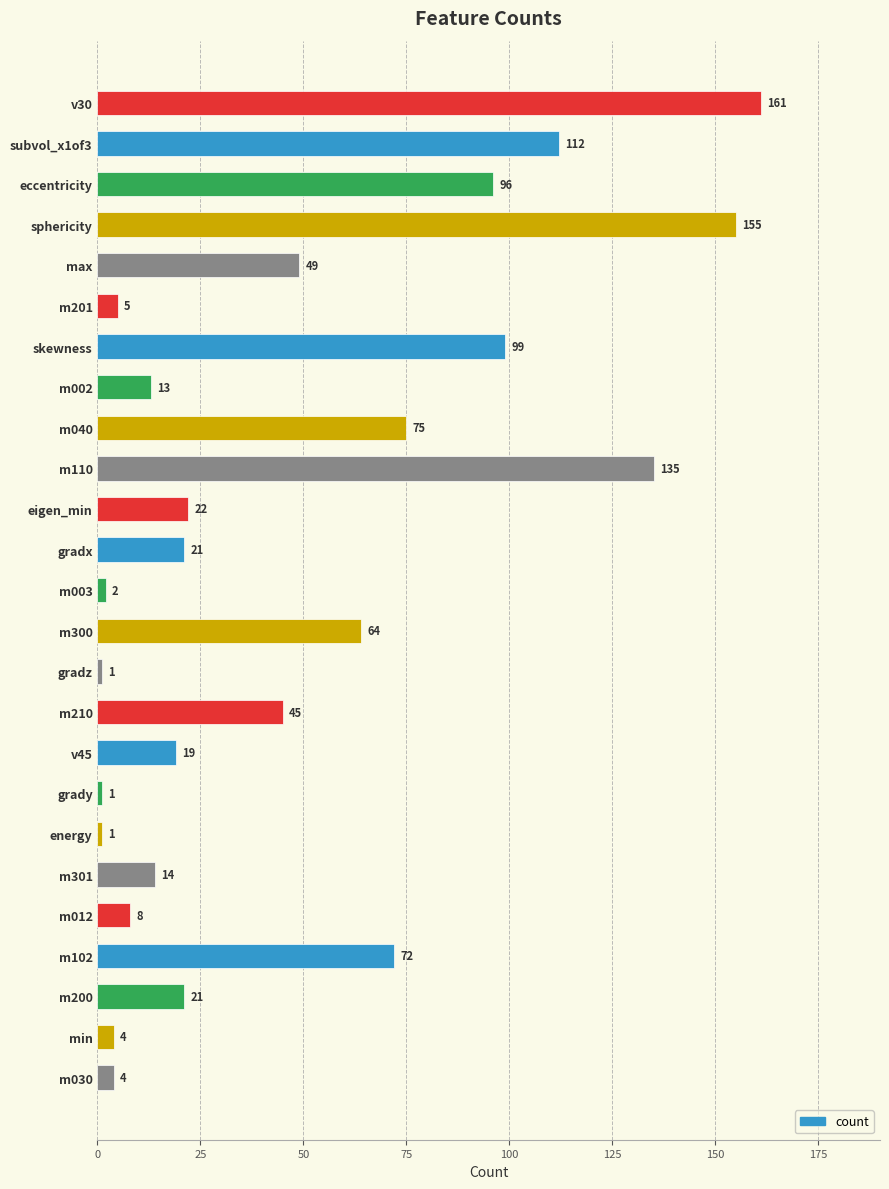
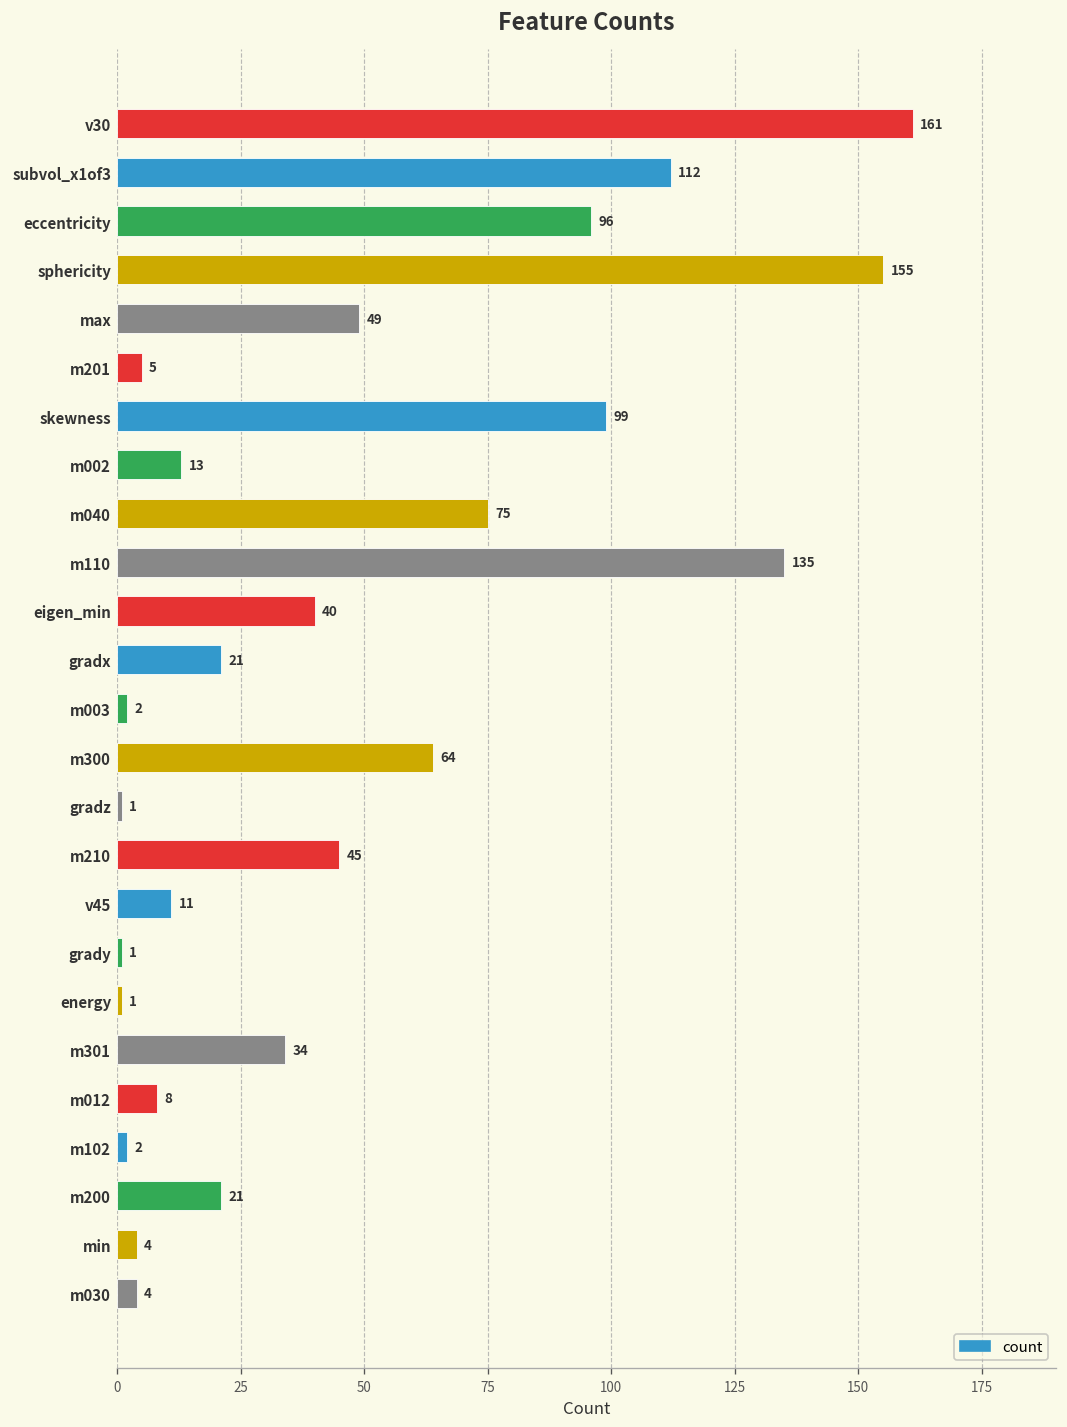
  {
    "v30": 161,
    "subvol_x1of3": 112,
    "eccentricity": 96,
    "sphericity": 155,
    "max": 49,
    "m201": 5,
    "skewness": 99,
    "m002": 13,
    "m040": 75,
    "m110": 135,
-   "eigen_min": 22,
+   "eigen_min": 40,
    "gradx": 21,
    "m003": 2,
    "m300": 64,
    "gradz": 1,
    "m210": 45,
-   "v45": 19,
+   "v45": 11,
    "grady": 1,
    "energy": 1,
-   "m301": 14,
+   "m301": 34,
    "m012": 8,
-   "m102": 72,
+   "m102": 2,
    "m200": 21,
    "min": 4,
    "m030": 4
  }
